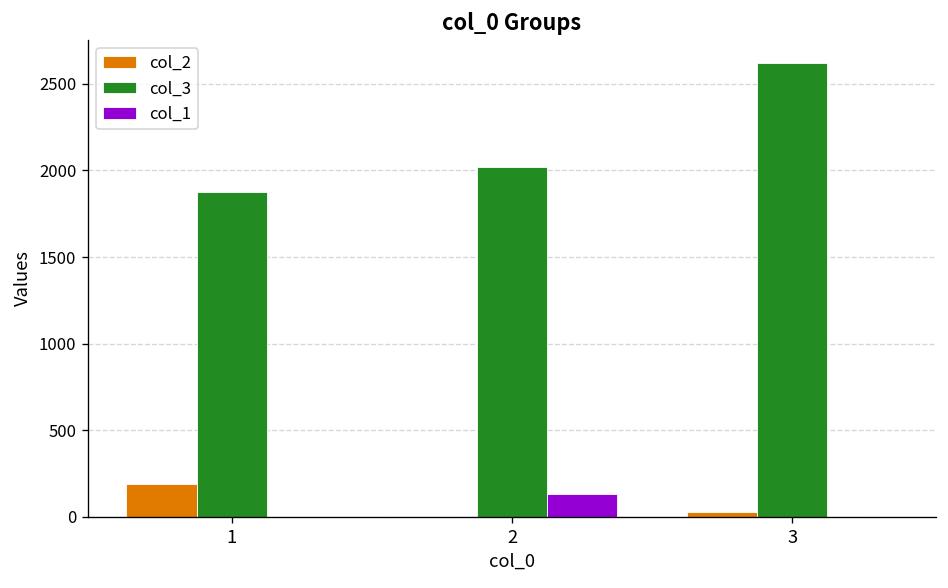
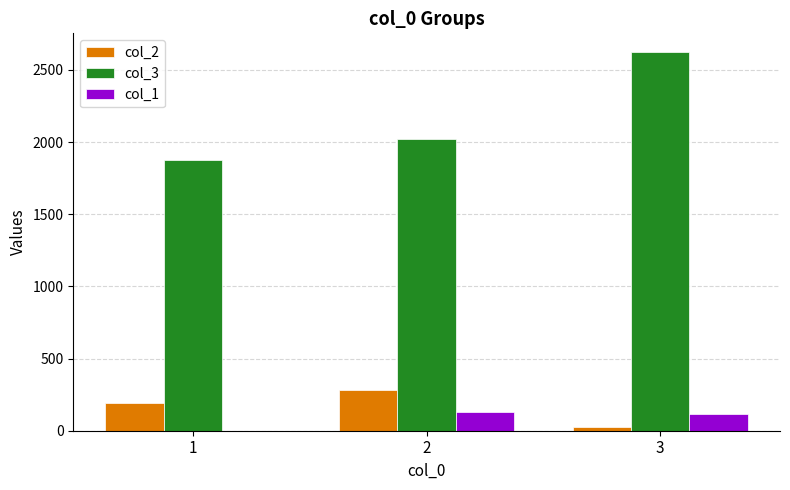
  {
    "col_2": {
      "1": 190,
-     "2": 0,
+     "2": 290,
      "3": 30
    },
    "col_3": {
      "1": 1870,
      "2": 2020,
      "3": 2620
    },
    "col_1": {
      "1": 0,
      "2": 130,
-     "3": 0
+     "3": 120
    }
  }
